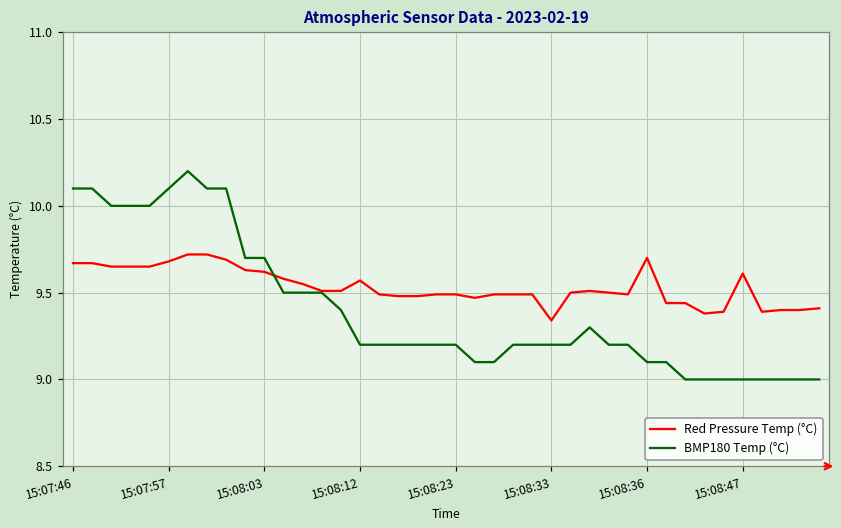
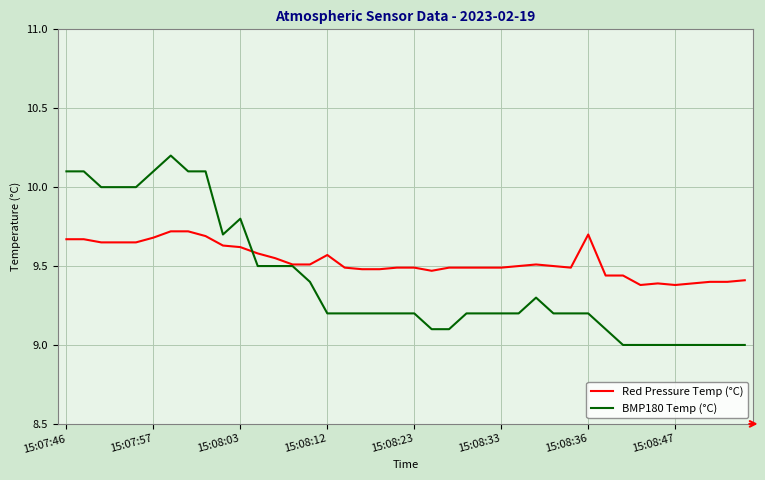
  {
    "Red Pressure Temp (°C)": {
      "15:07:46": 9.67,
      "15:08:03": 9.62,
      "15:08:12": 9.57,
-     "15:08:33": 9.34,
+     "15:08:33": 9.49,
      "15:08:36": 9.70,
-     "15:08:47": 9.61
+     "15:08:47": 9.38
    },
    "BMP180 Temp (°C)": {
      "15:07:46": 10.1,
-     "15:08:03": 9.7,
+     "15:08:03": 9.8,
      "15:08:12": 9.2,
      "15:08:33": 9.2,
-     "15:08:36": 9.1,
+     "15:08:36": 9.2,
      "15:08:47": 9.0
    }
  }
